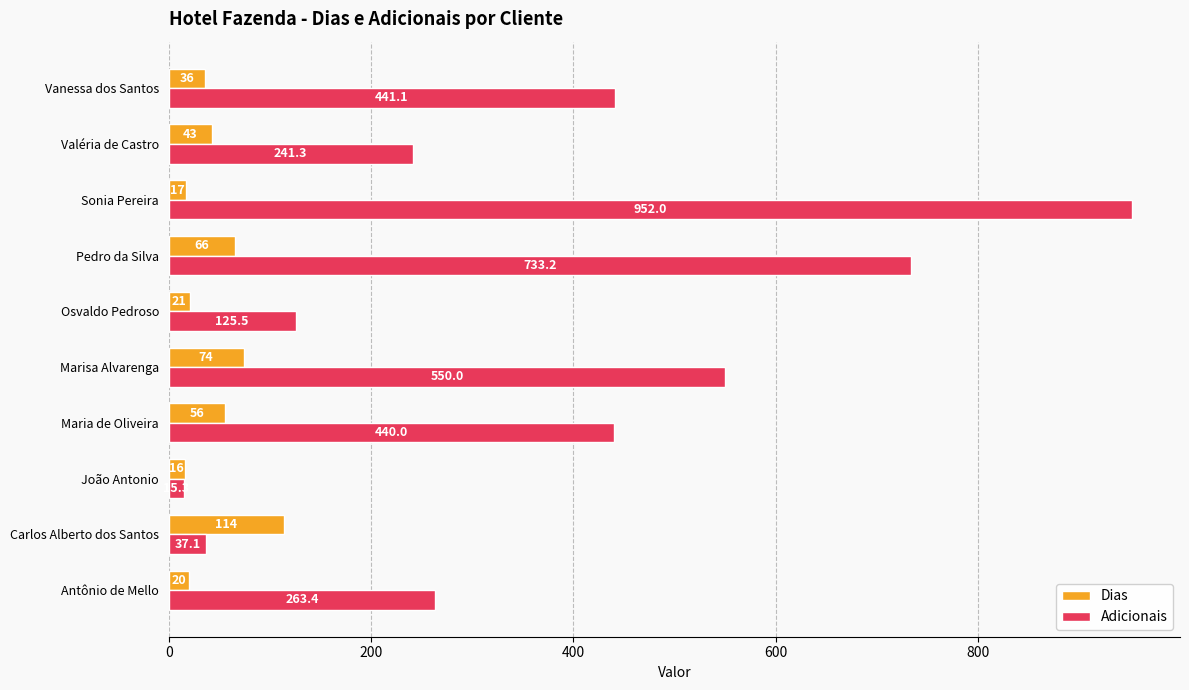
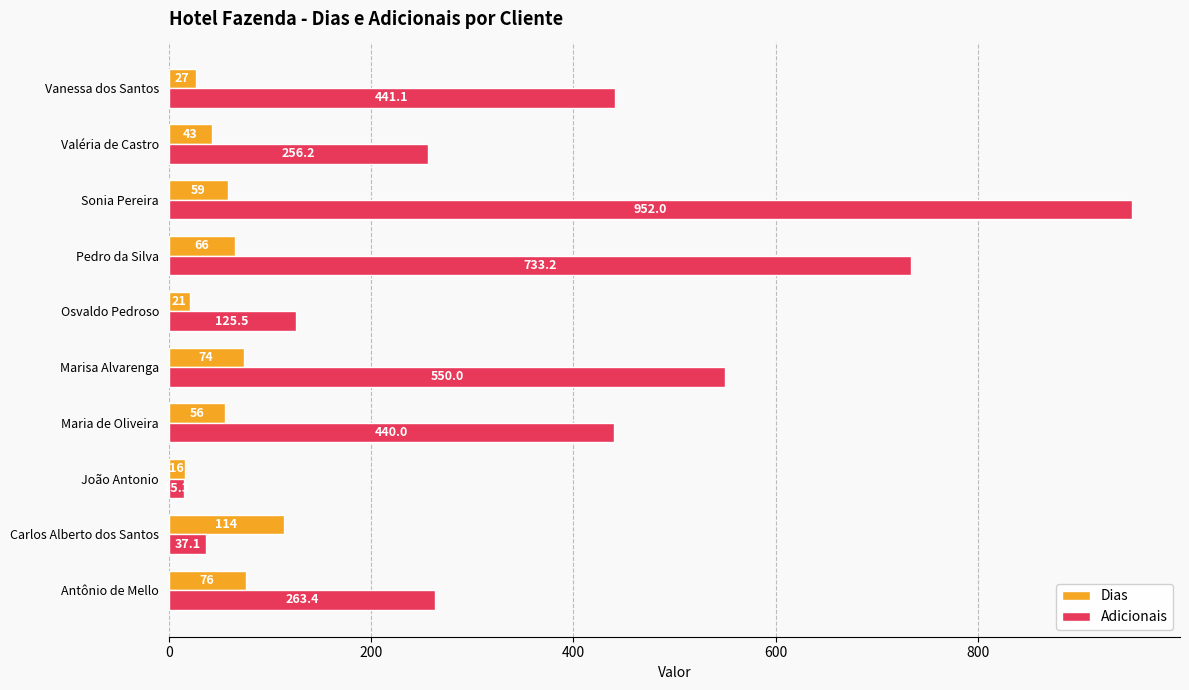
  {
    "Dias": {
-     "Vanessa dos Santos": 36,
+     "Vanessa dos Santos": 27,
      "Valéria de Castro": 43,
-     "Sonia Pereira": 17,
+     "Sonia Pereira": 59,
      "Pedro da Silva": 66,
      "Osvaldo Pedroso": 21,
      "Marisa Alvarenga": 74,
      "Maria de Oliveira": 56,
      "João Antonio": 16,
      "Carlos Alberto dos Santos": 114,
-     "Antônio de Mello": 20
+     "Antônio de Mello": 76
    },
    "Adicionais": {
      "Vanessa dos Santos": 441.1,
-     "Valéria de Castro": 241.3,
+     "Valéria de Castro": 256.2,
      "Sonia Pereira": 952.0,
      "Pedro da Silva": 733.2,
      "Osvaldo Pedroso": 125.5,
      "Marisa Alvarenga": 550.0,
      "Maria de Oliveira": 440.0,
      "João Antonio": 15.3,
      "Carlos Alberto dos Santos": 37.1,
      "Antônio de Mello": 263.4
    }
  }
